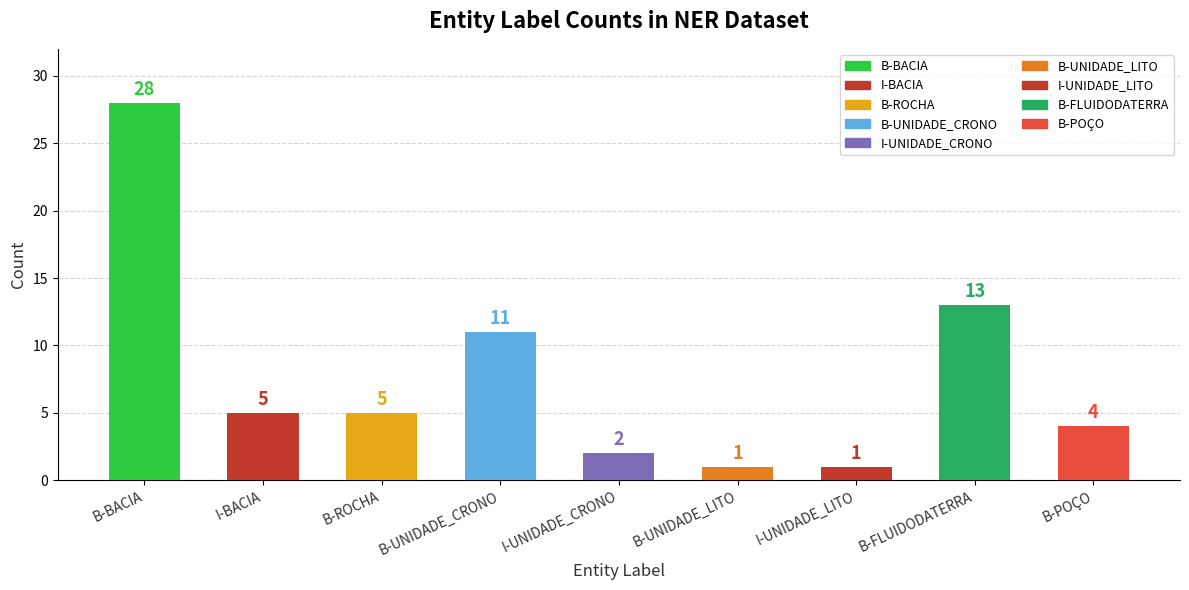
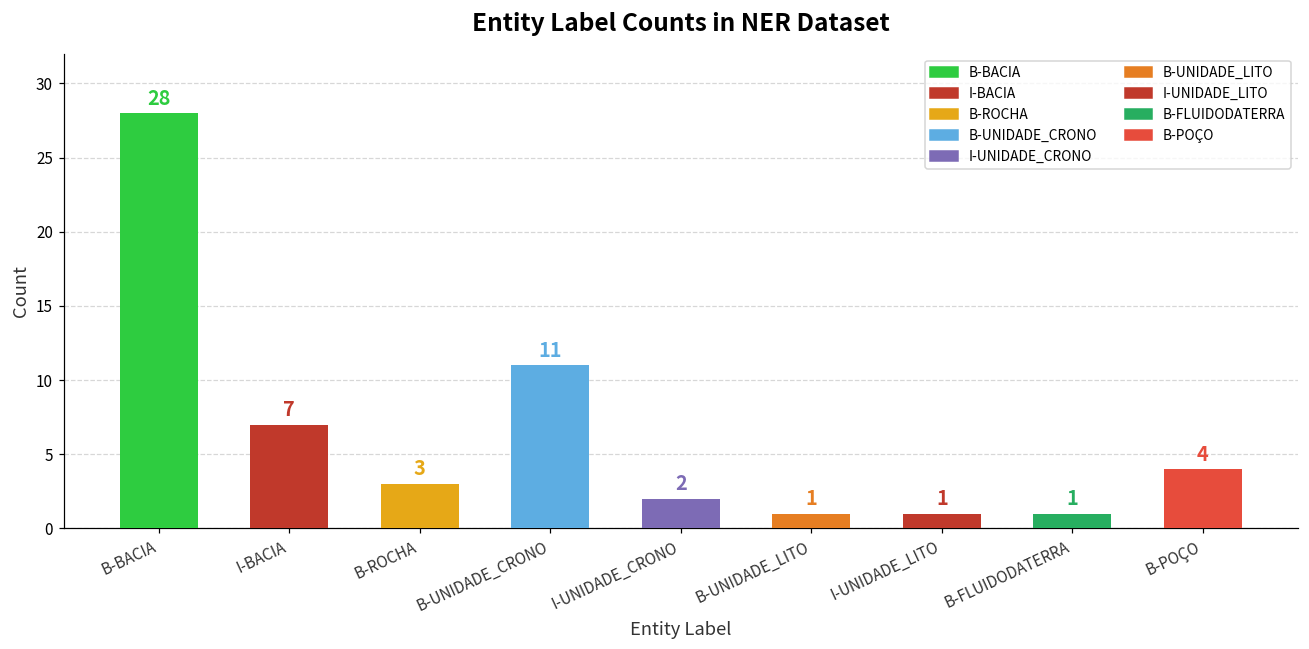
  {
    "B-BACIA": 28,
-   "I-BACIA": 5,
-   "B-ROCHA": 5,
+   "I-BACIA": 7,
+   "B-ROCHA": 3,
    "B-UNIDADE_CRONO": 11,
    "I-UNIDADE_CRONO": 2,
    "B-UNIDADE_LITO": 1,
    "I-UNIDADE_LITO": 1,
-   "B-FLUIDODATERRA": 13,
+   "B-FLUIDODATERRA": 1,
    "B-POÇO": 4
  }
